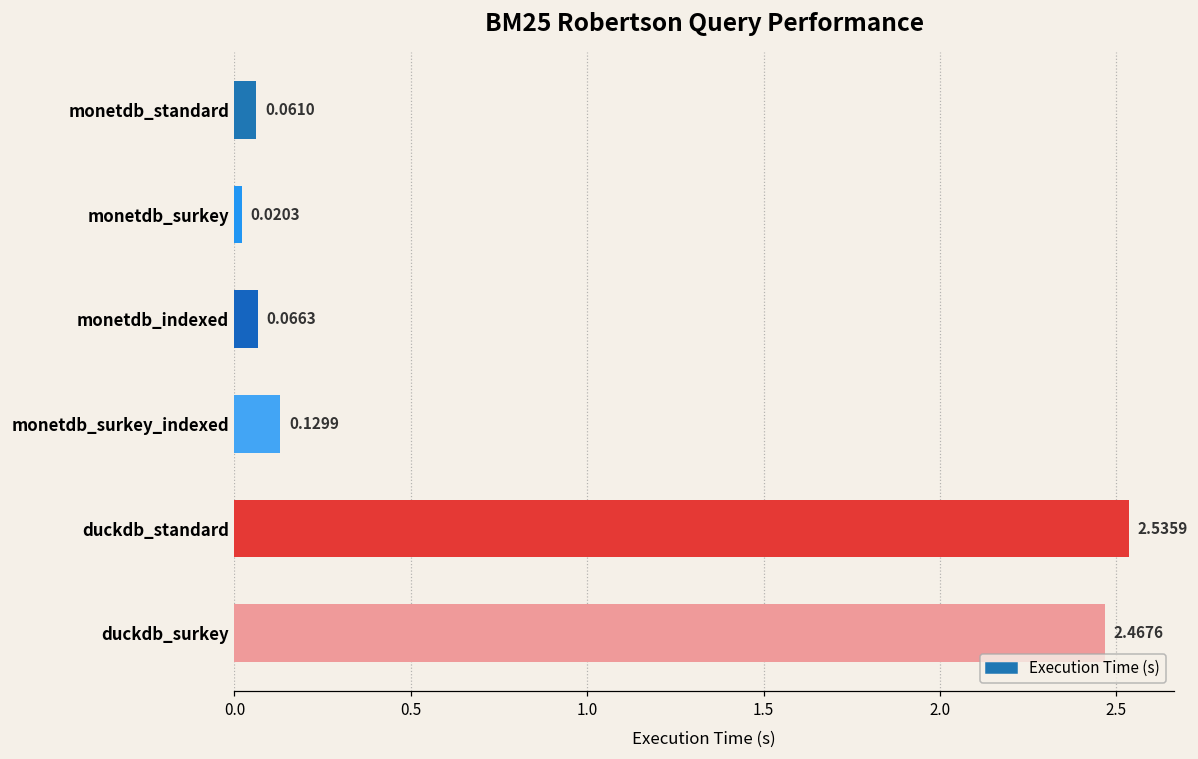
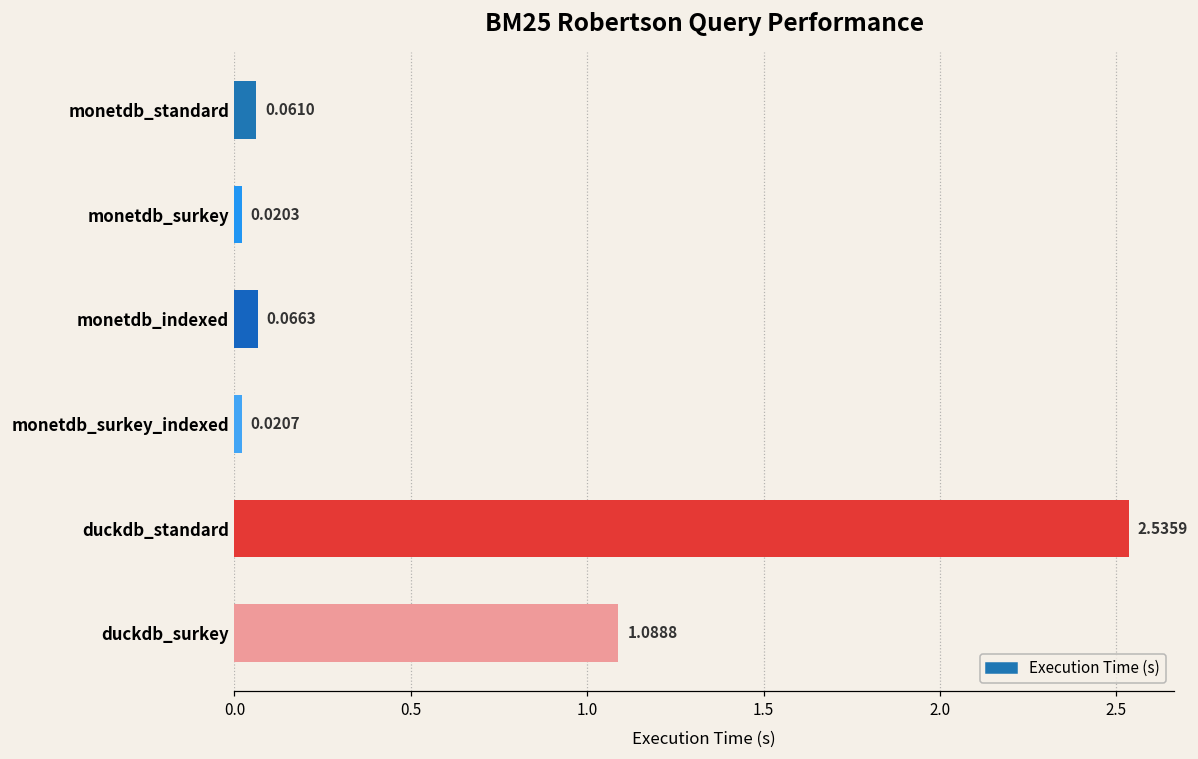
  {
    "monetdb_standard": 0.0610,
    "monetdb_surkey": 0.0203,
    "monetdb_indexed": 0.0663,
-   "monetdb_surkey_indexed": 0.1299,
+   "monetdb_surkey_indexed": 0.0207,
    "duckdb_standard": 2.5359,
-   "duckdb_surkey": 2.4676
+   "duckdb_surkey": 1.0888
  }
